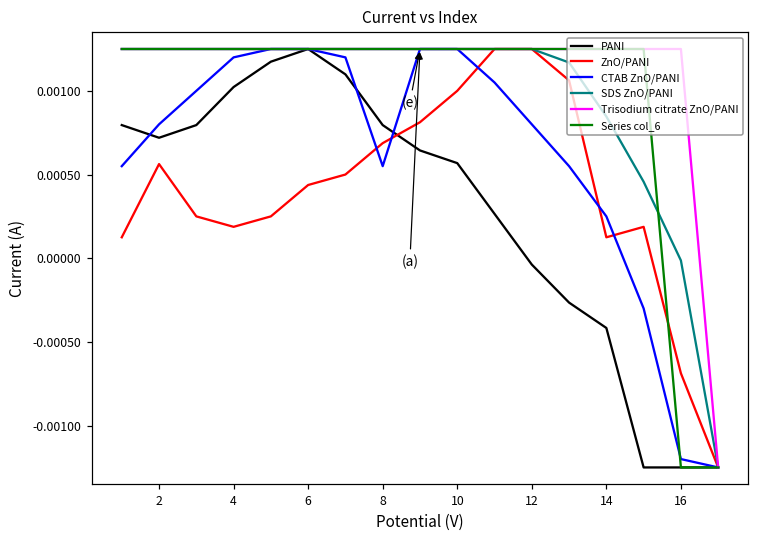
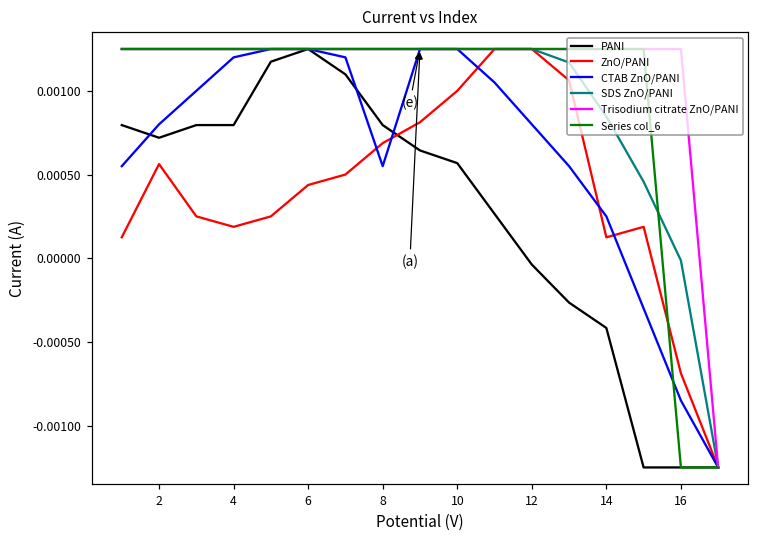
  {
    "PANI": {
      "2": 0.00072,
-     "4": 0.00102,
+     "4": 0.00080,
      "8": 0.00080,
      "10": 0.00057,
      "12": -0.00004,
      "14": -0.00042
    },
    "ZnO/PANI": {
      "2": 0.00056,
      "4": 0.00019,
      "6": 0.00044,
      "8": 0.00069,
      "10": 0.00100,
      "14": 0.00013,
      "16": -0.00069
    },
    "CTAB ZnO/PANI": {
      "2": 0.00080,
      "4": 0.00120,
      "8": 0.00055,
      "12": 0.00080,
      "14": 0.00025,
-     "16": -0.00120
+     "16": -0.00085
    },
    "SDS ZnO/PANI": {
      "16": -0.00001
    }
  }
